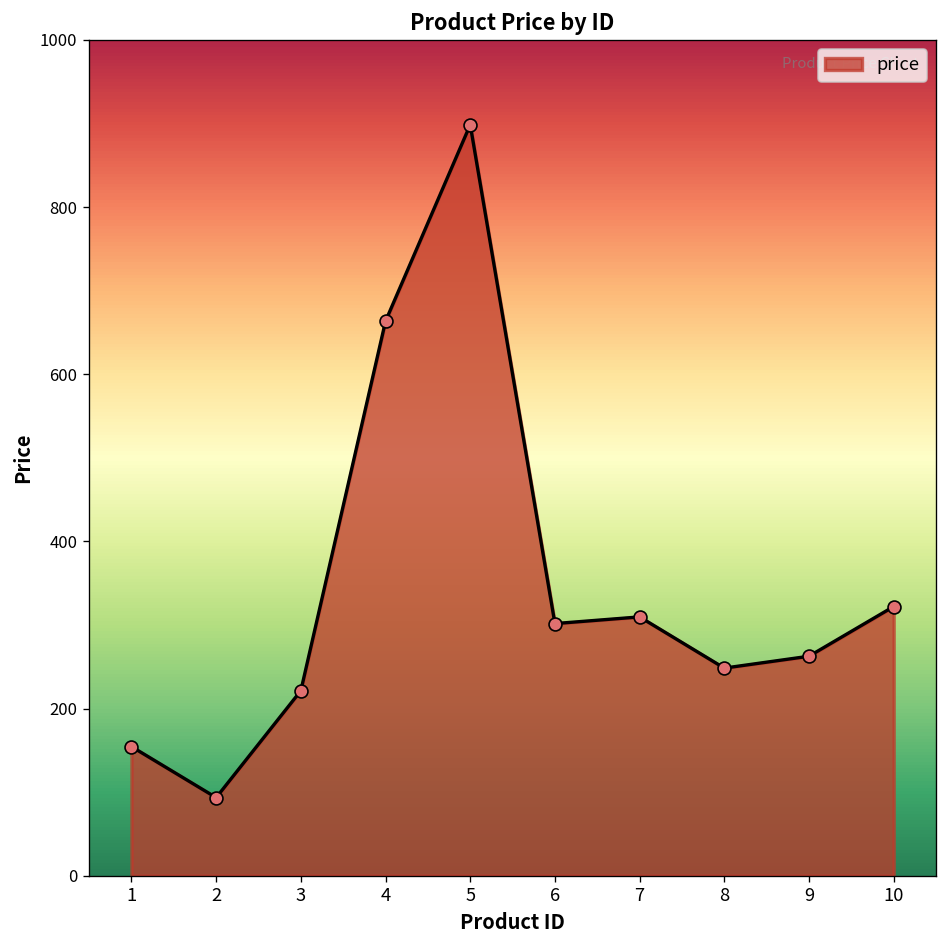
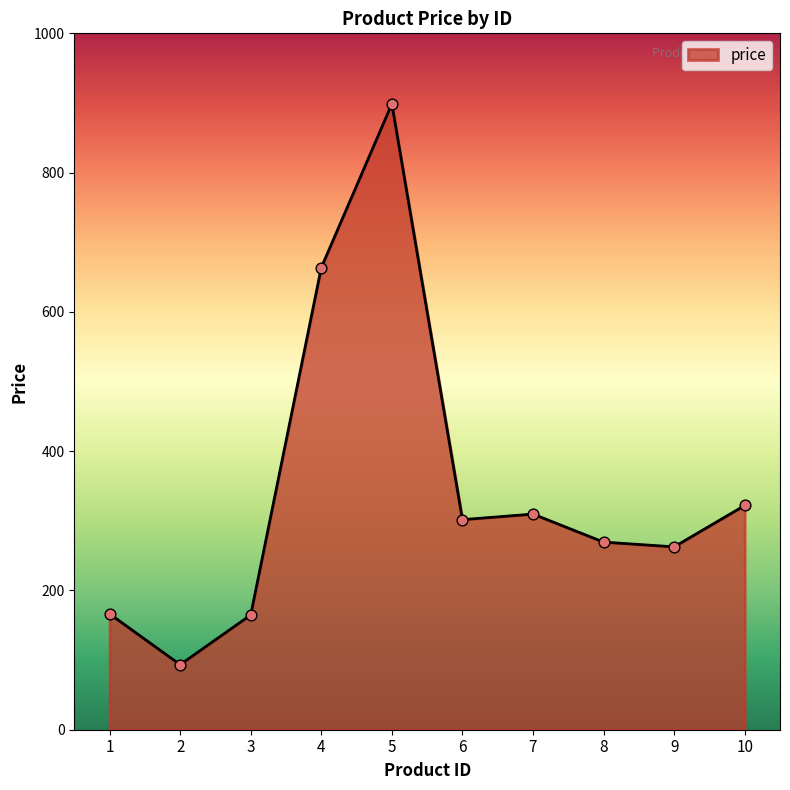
  {
-   "1": 150,
+   "1": 170,
    "2": 90,
-   "3": 220,
+   "3": 160,
    "4": 660,
    "5": 900,
    "6": 300,
    "7": 310,
-   "8": 250,
+   "8": 270,
    "9": 260,
    "10": 320
  }
